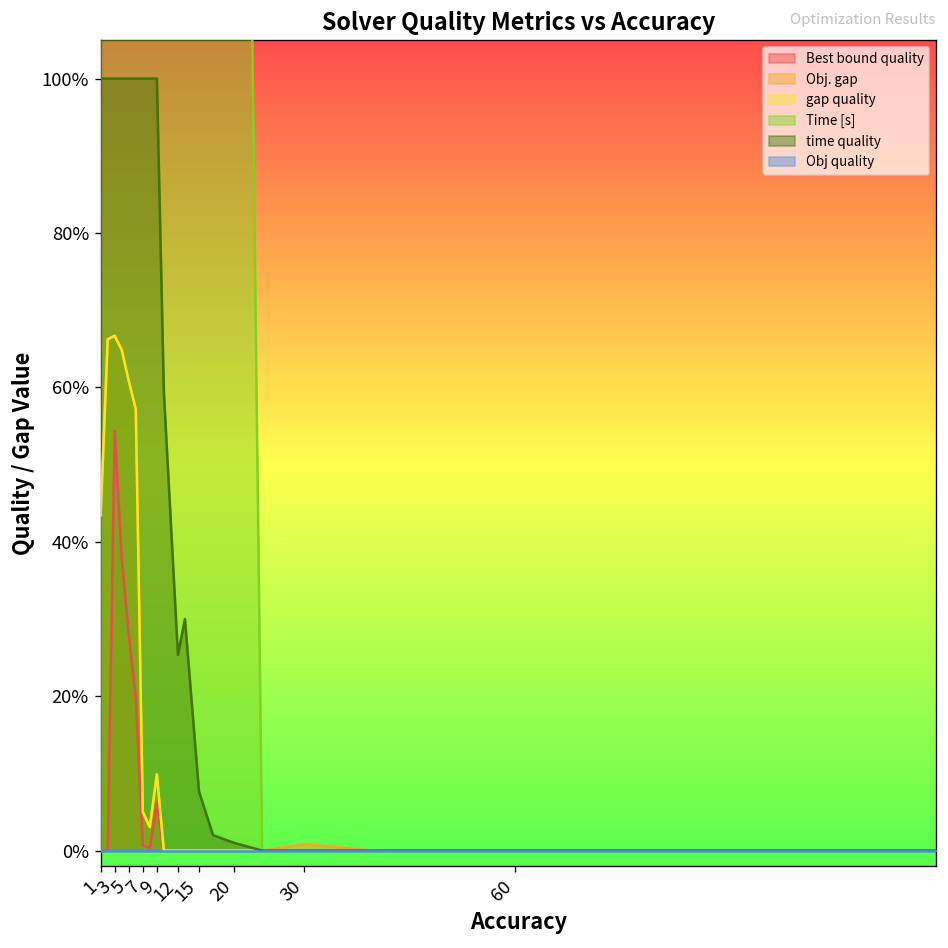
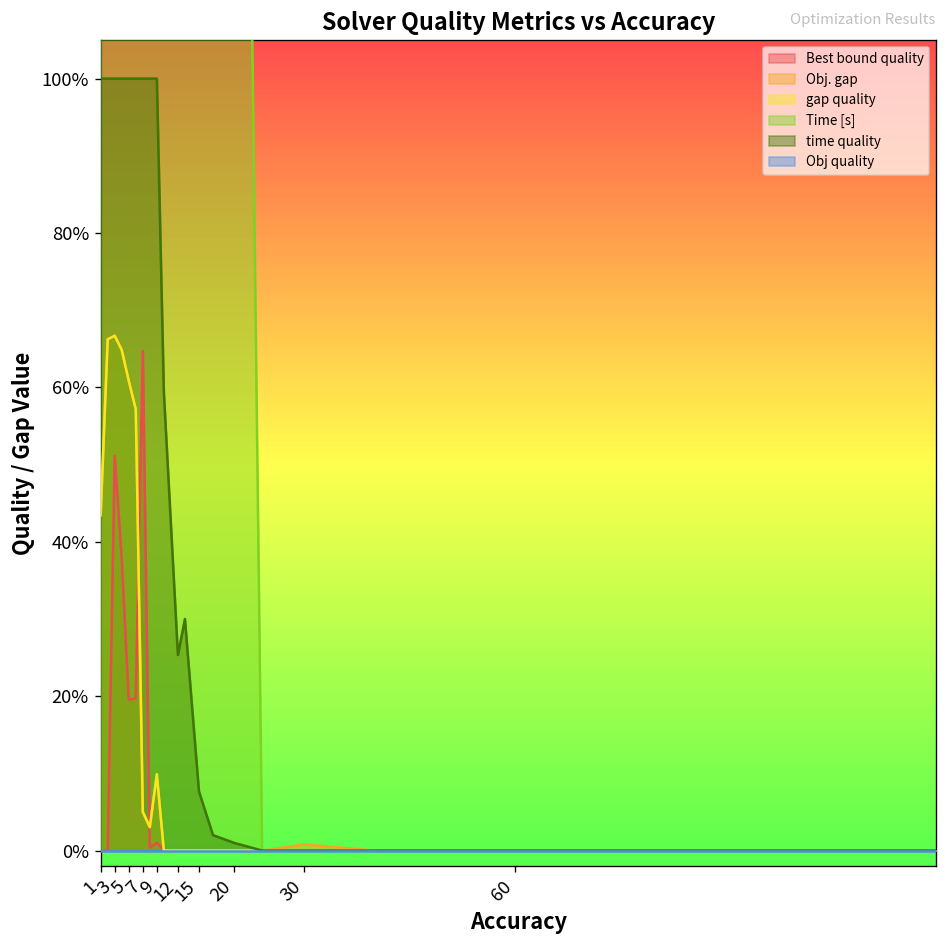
  {
    "Best bound quality": {
-     "3": "54%",
-     "5": "28%",
-     "7": "1%",
-     "9": "6%"
+     "3": "51%",
+     "5": "20%",
+     "7": "65%",
+     "9": "1%"
    },
    "time quality": {
      "1": "100%",
      "3": "100%",
      "5": "100%",
      "7": "100%",
      "9": "100%",
      "12": "25%",
      "15": "8%",
      "20": "1%"
    },
    "Obj quality": {
      "3": "0%",
      "5": "0%",
      "7": "0%",
      "9": "0%"
    }
  }
